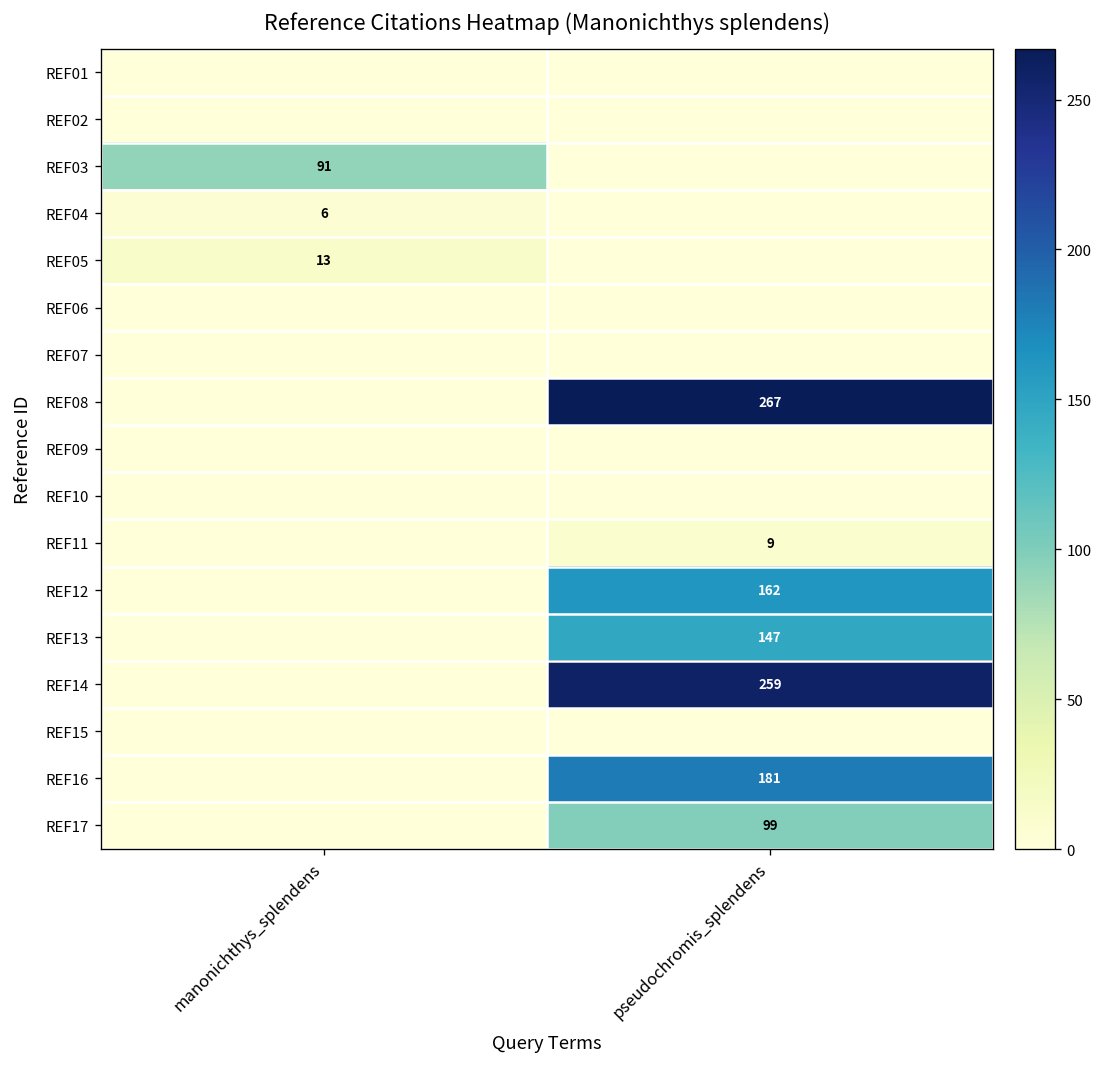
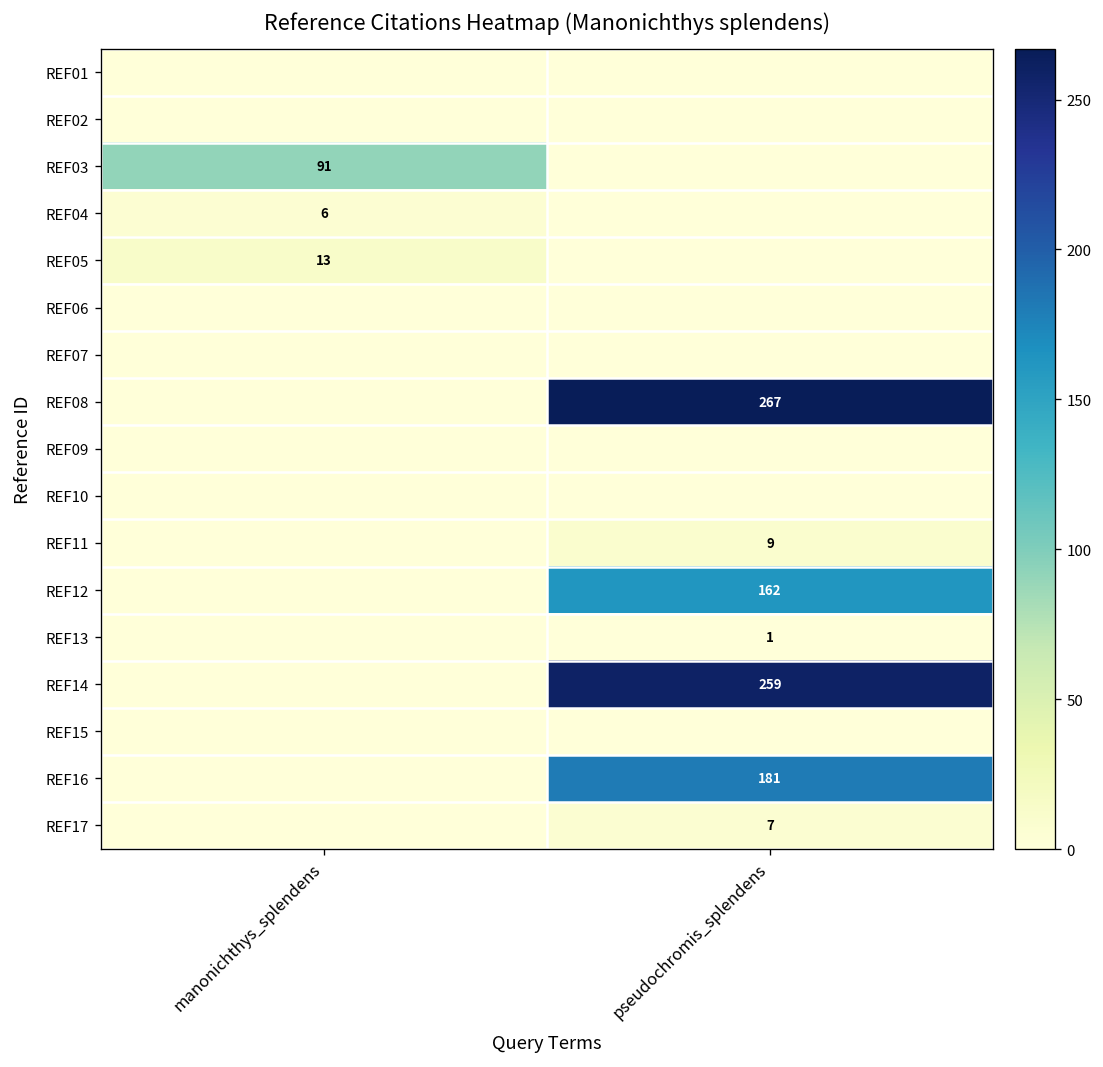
  {
    "REF03": {
      "manonichthys_splendens": 91
    },
    "REF04": {
      "manonichthys_splendens": 6
    },
    "REF05": {
      "manonichthys_splendens": 13
    },
    "REF08": {
      "pseudochromis_splendens": 267
    },
    "REF11": {
      "pseudochromis_splendens": 9
    },
    "REF12": {
      "pseudochromis_splendens": 162
    },
    "REF13": {
-     "pseudochromis_splendens": 147
+     "pseudochromis_splendens": 1
    },
    "REF14": {
      "pseudochromis_splendens": 259
    },
    "REF16": {
      "pseudochromis_splendens": 181
    },
    "REF17": {
-     "pseudochromis_splendens": 99
+     "pseudochromis_splendens": 7
    }
  }
